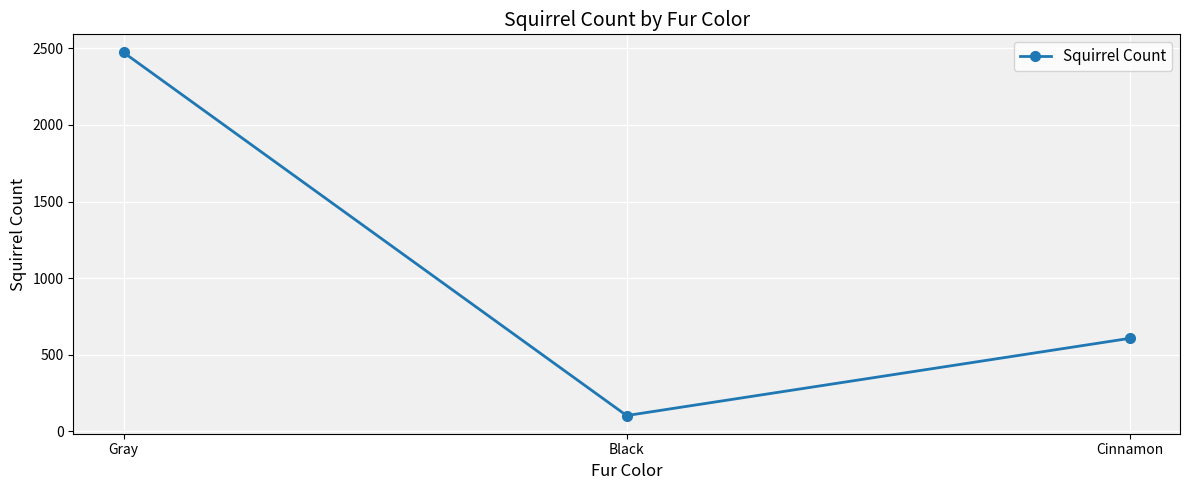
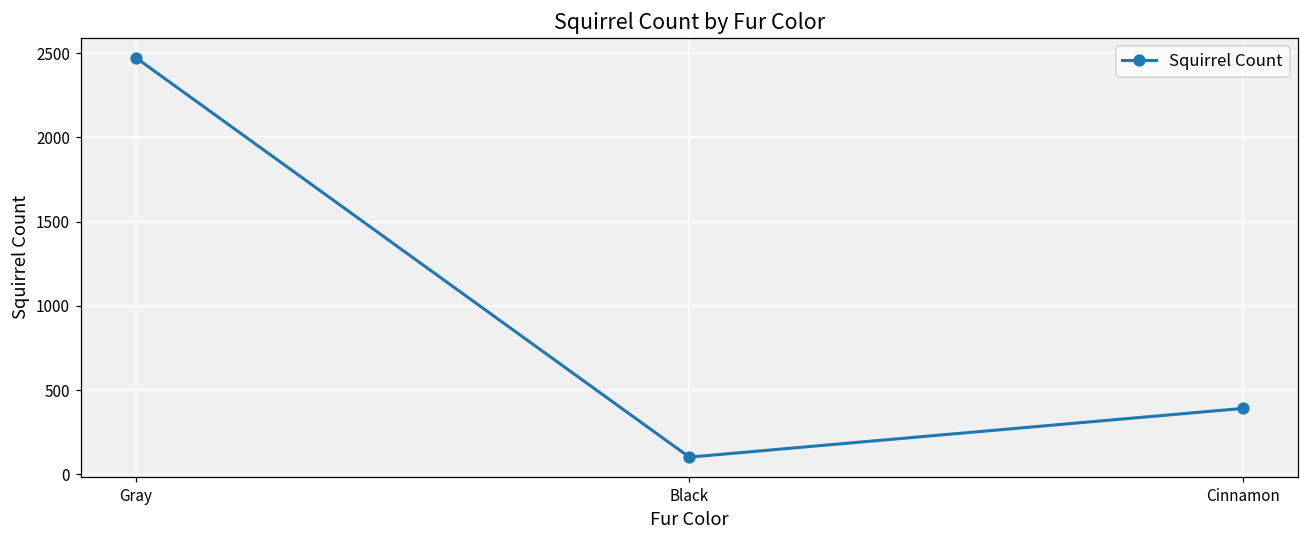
  {
    "Gray": 2470,
    "Black": 100,
-   "Cinnamon": 610
+   "Cinnamon": 390
  }
